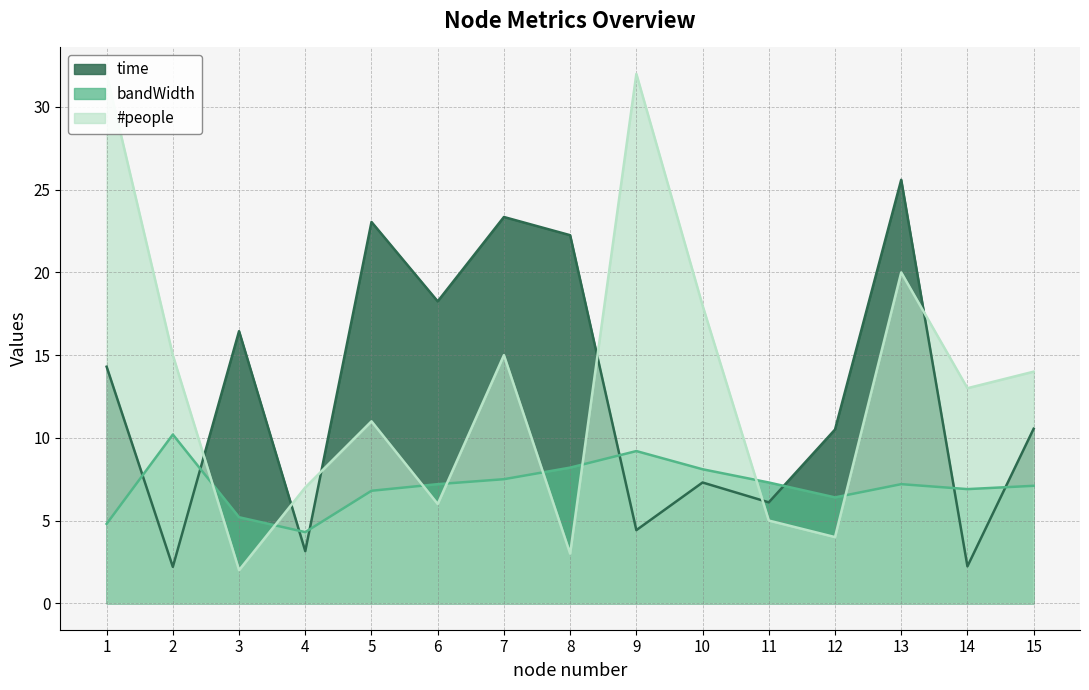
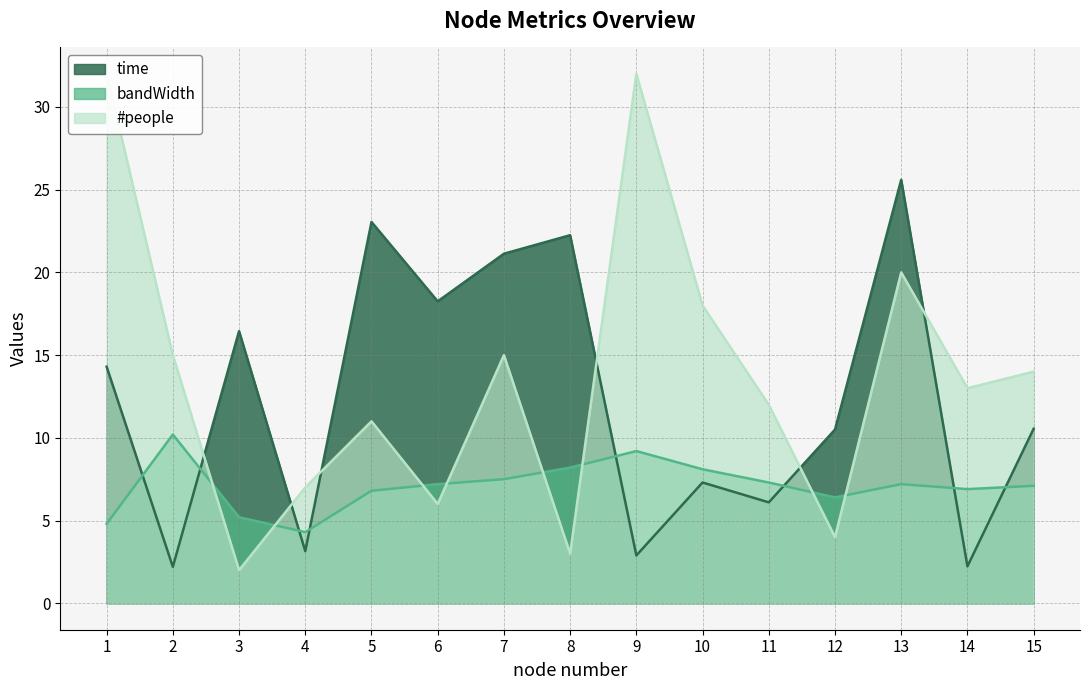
  {
    "time": {
      "1": 14.3,
      "2": 2.2,
      "3": 16.5,
      "4": 3.2,
      "5": 23.1,
      "6": 18.3,
-     "7": 23.4,
+     "7": 21.1,
      "8": 22.3,
-     "9": 4.4,
+     "9": 2.9,
      "10": 7.3,
      "11": 6.1,
      "12": 10.5,
      "13": 25.6,
      "14": 2.2,
      "15": 10.6
    },
    "bandWidth": {
      "1": 4.8,
      "2": 10.2,
      "3": 5.2,
      "4": 4.3,
      "5": 6.8,
      "6": 7.2,
      "7": 7.5,
      "8": 8.2,
      "9": 9.2,
      "10": 8.1,
      "11": 7.3,
      "12": 6.4,
      "13": 7.2,
      "14": 6.9,
      "15": 7.1
    },
    "#people": {
      "2": 15,
      "3": 2,
      "4": 7,
      "5": 11,
      "6": 6,
      "7": 15,
      "8": 3,
      "9": 32,
      "10": 18,
-     "11": 5,
+     "11": 12,
      "12": 4,
      "13": 20,
      "14": 13,
      "15": 14
    }
  }
